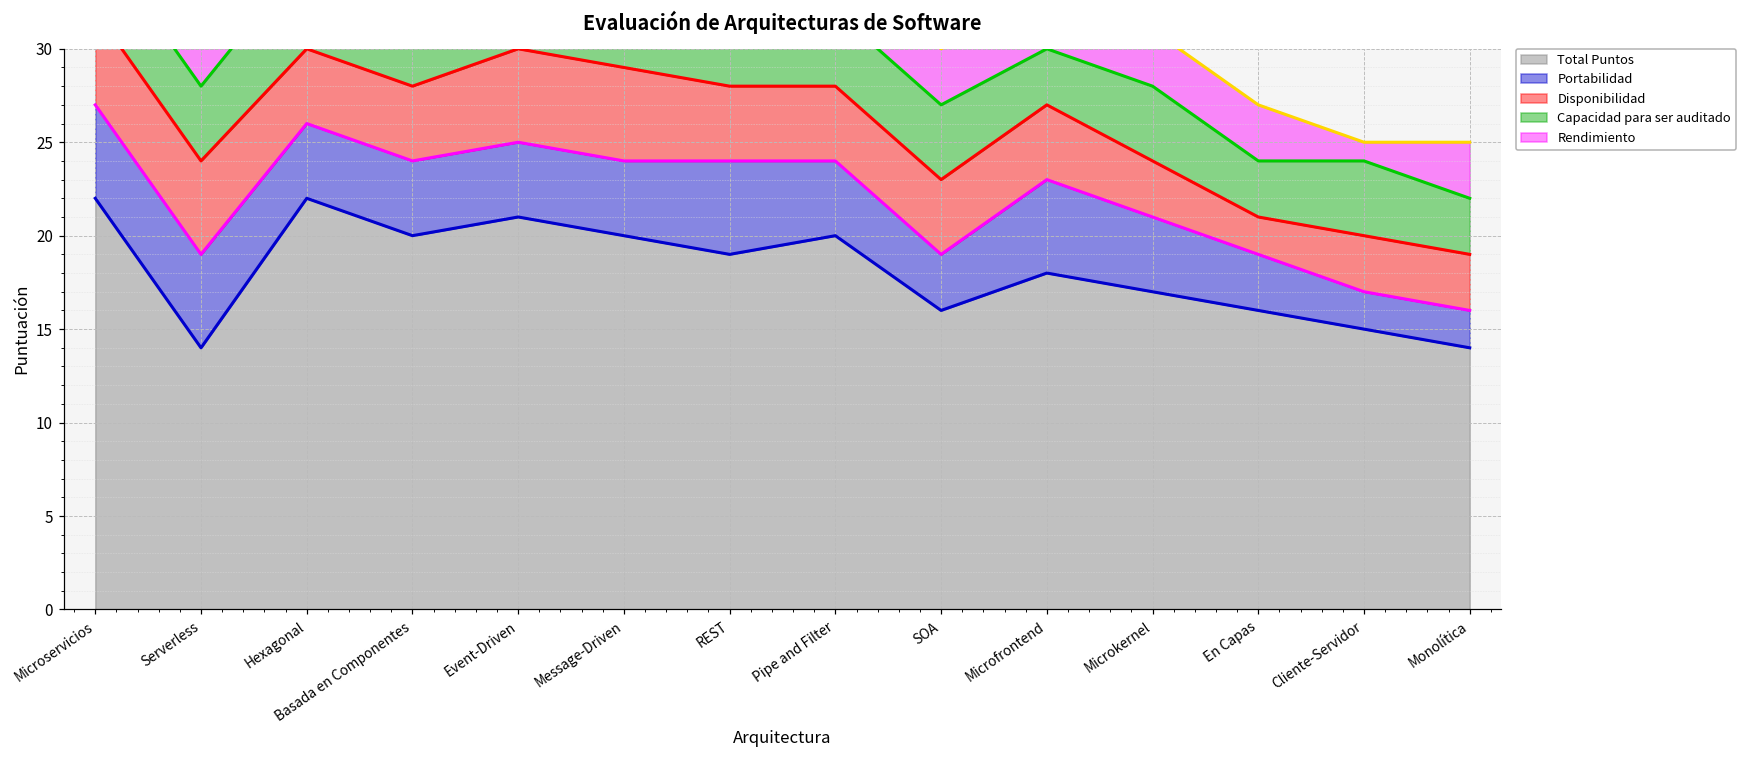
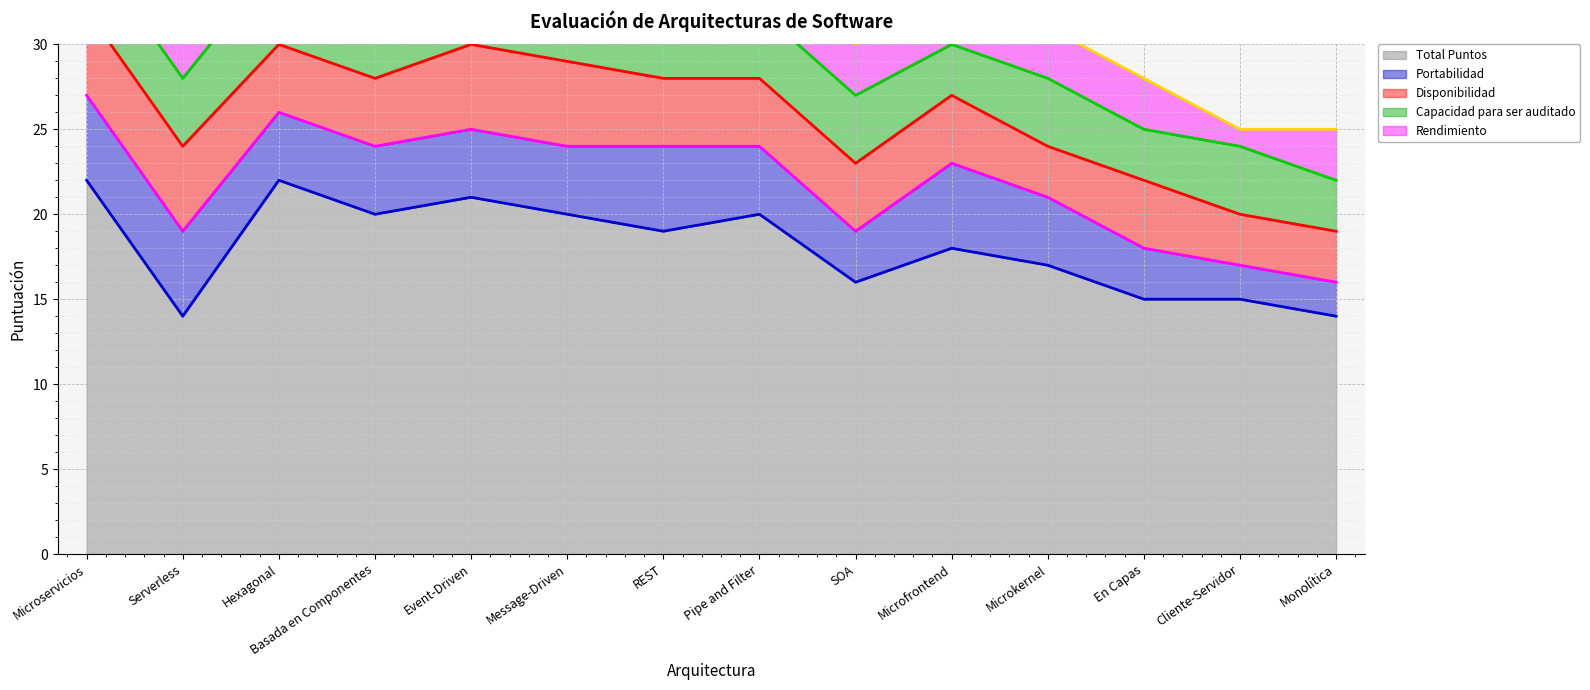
  {
    "Total Puntos": {
      "Microservicios": 22,
      "Serverless": 14,
      "Hexagonal": 22,
      "Basada en Componentes": 20,
      "Event-Driven": 21,
      "Message-Driven": 20,
      "REST": 19,
      "Pipe and Filter": 20,
      "SOA": 16,
      "Microfrontend": 18,
      "Microkernel": 17,
-     "En Capas": 16,
+     "En Capas": 15,
      "Cliente-Servidor": 15,
      "Monolítica": 14
    },
    "Portabilidad": {
      "Microservicios": 5,
      "Serverless": 5,
      "Hexagonal": 4,
      "Basada en Componentes": 4,
      "Event-Driven": 4,
      "Message-Driven": 4,
      "REST": 5,
      "Pipe and Filter": 4,
      "SOA": 3,
      "Microfrontend": 5,
      "Microkernel": 4,
      "En Capas": 3,
      "Cliente-Servidor": 2,
      "Monolítica": 2
    },
    "Disponibilidad": {
      "Serverless": 5,
      "Hexagonal": 4,
      "Basada en Componentes": 4,
      "Event-Driven": 5,
      "Message-Driven": 5,
      "REST": 4,
      "Pipe and Filter": 4,
      "SOA": 4,
      "Microfrontend": 4,
      "Microkernel": 3,
-     "En Capas": 2,
+     "En Capas": 4,
      "Cliente-Servidor": 3,
      "Monolítica": 3
    },
    "Capacidad para ser auditado": {
      "Serverless": 4,
      "SOA": 4,
      "Microfrontend": 3,
      "Microkernel": 4,
      "En Capas": 3,
      "Cliente-Servidor": 4,
      "Monolítica": 3
    },
    "Rendimiento": {
      "SOA": 3,
      "En Capas": 3,
      "Cliente-Servidor": 1,
      "Monolítica": 3
    }
  }
